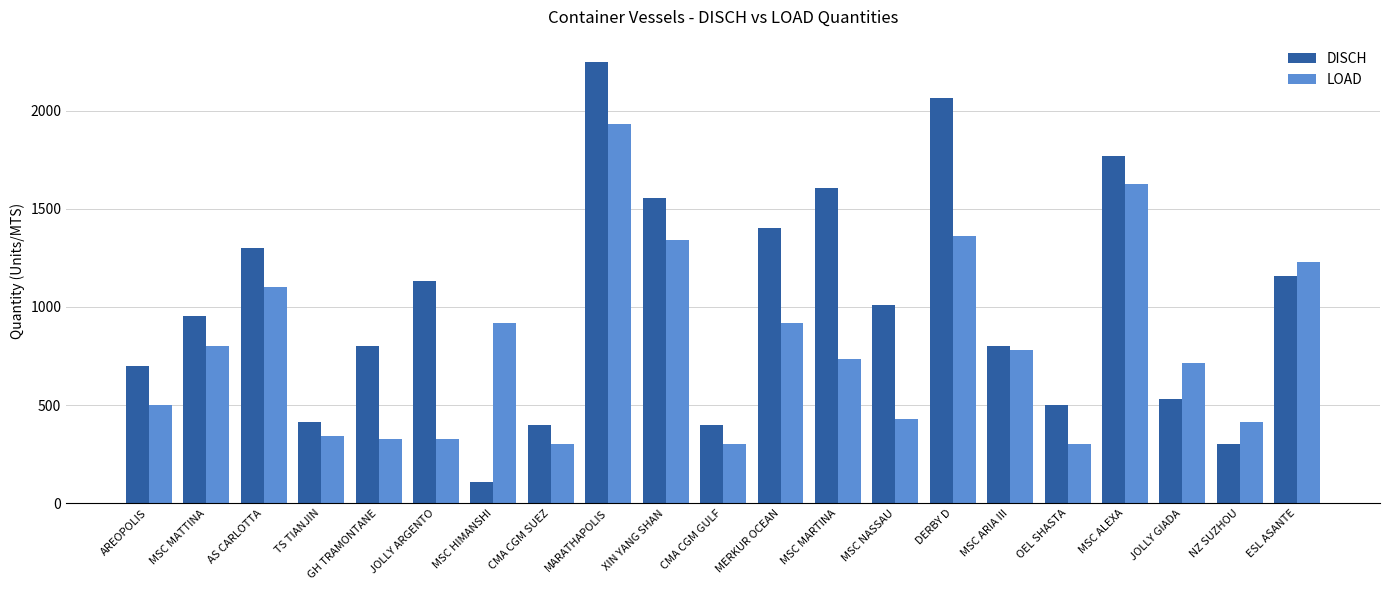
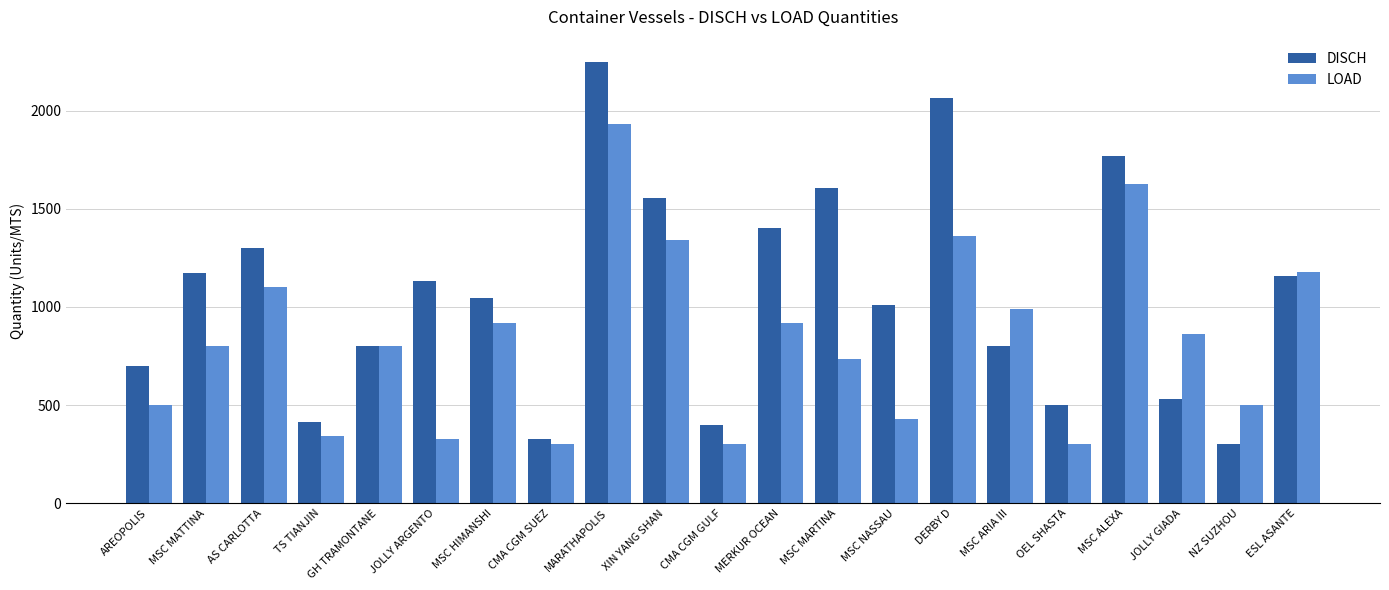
  {
    "DISCH": {
      "AREOPOLIS": 700,
-     "MSC MATTINA": 950,
+     "MSC MATTINA": 1180,
      "AS CARLOTTA": 1300,
      "TS TIANJIN": 410,
      "GH TRAMONTANE": 800,
      "JOLLY ARGENTO": 1130,
-     "MSC HIMANSHI": 110,
-     "CMA CGM SUEZ": 400,
+     "MSC HIMANSHI": 1040,
+     "CMA CGM SUEZ": 330,
      "MARATHAPOLIS": 2250,
      "XIN YANG SHAN": 1550,
      "CMA CGM GULF": 400,
      "MERKUR OCEAN": 1400,
      "MSC MARTINA": 1610,
      "MSC NASSAU": 1010,
      "DERBY D": 2070,
      "MSC ARIA III": 800,
      "OEL SHASTA": 500,
      "MSC ALEXA": 1770,
      "JOLLY GIADA": 530,
      "NZ SUZHOU": 300,
      "ESL ASANTE": 1160
    },
    "LOAD": {
      "AREOPOLIS": 500,
      "MSC MATTINA": 800,
      "AS CARLOTTA": 1100,
      "TS TIANJIN": 340,
-     "GH TRAMONTANE": 330,
+     "GH TRAMONTANE": 800,
      "JOLLY ARGENTO": 330,
      "MSC HIMANSHI": 920,
      "CMA CGM SUEZ": 300,
      "MARATHAPOLIS": 1940,
      "XIN YANG SHAN": 1340,
      "CMA CGM GULF": 300,
      "MERKUR OCEAN": 920,
      "MSC MARTINA": 730,
      "MSC NASSAU": 430,
      "DERBY D": 1360,
-     "MSC ARIA III": 780,
+     "MSC ARIA III": 990,
      "OEL SHASTA": 300,
      "MSC ALEXA": 1630,
-     "JOLLY GIADA": 710,
-     "NZ SUZHOU": 410,
-     "ESL ASANTE": 1230
+     "JOLLY GIADA": 860,
+     "NZ SUZHOU": 500,
+     "ESL ASANTE": 1180
    }
  }
